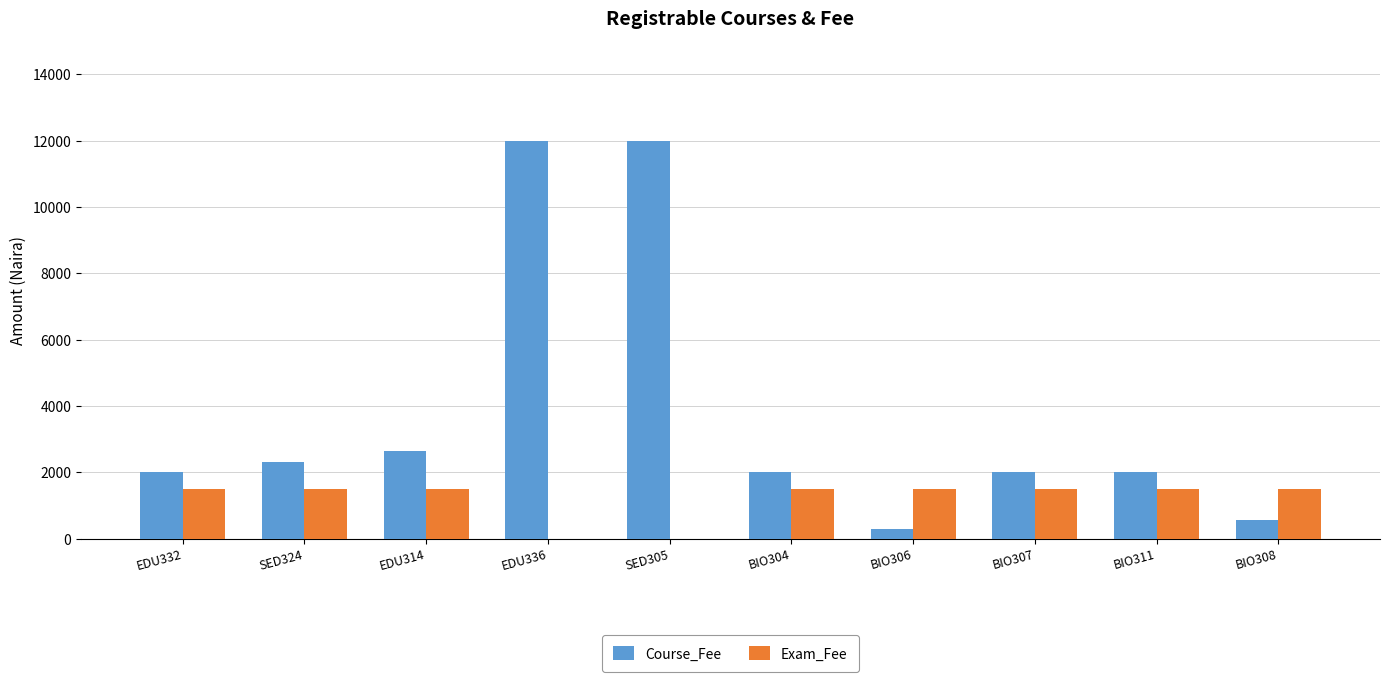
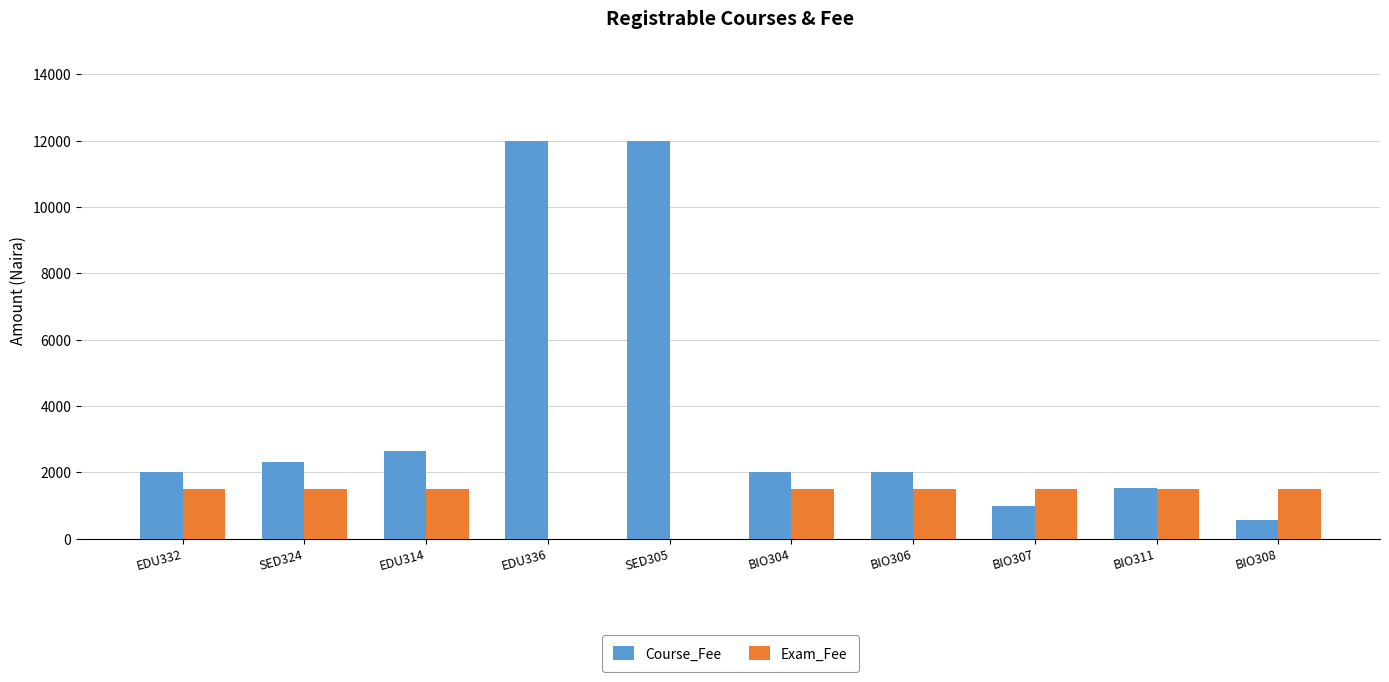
  {
    "Course_Fee": {
      "EDU332": 2000,
      "SED324": 2300,
      "EDU314": 2700,
      "EDU336": 12000,
      "SED305": 12000,
      "BIO304": 2000,
-     "BIO306": 300,
-     "BIO307": 2000,
-     "BIO311": 2000,
+     "BIO306": 2000,
+     "BIO307": 1000,
+     "BIO311": 1500,
      "BIO308": 600
    },
    "Exam_Fee": {
      "EDU332": 1500,
      "SED324": 1500,
      "EDU314": 1500,
      "EDU336": 0,
      "SED305": 0,
      "BIO304": 1500,
      "BIO306": 1500,
      "BIO307": 1500,
      "BIO311": 1500,
      "BIO308": 1500
    }
  }
